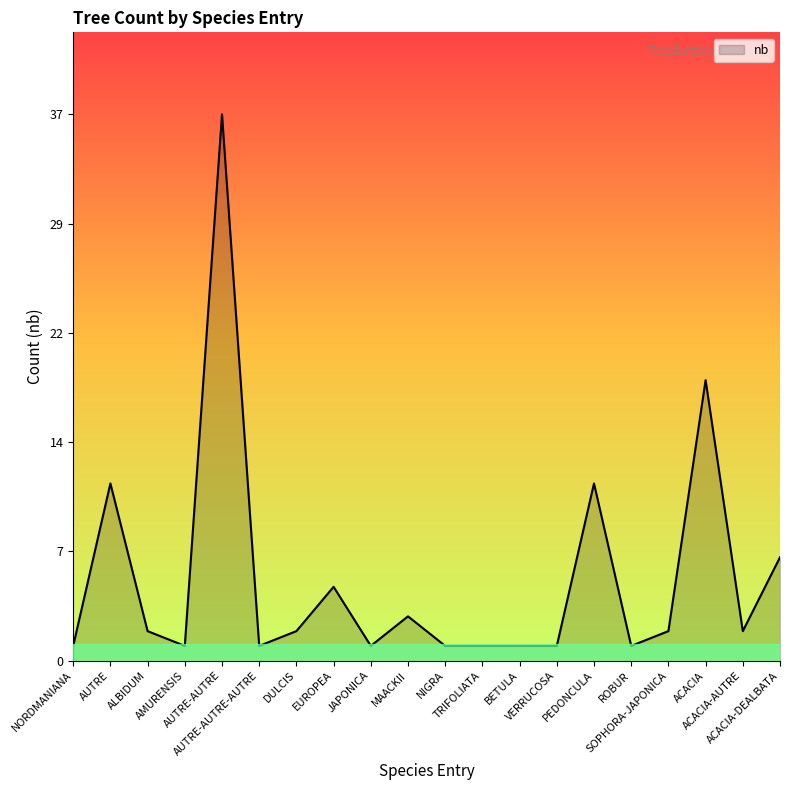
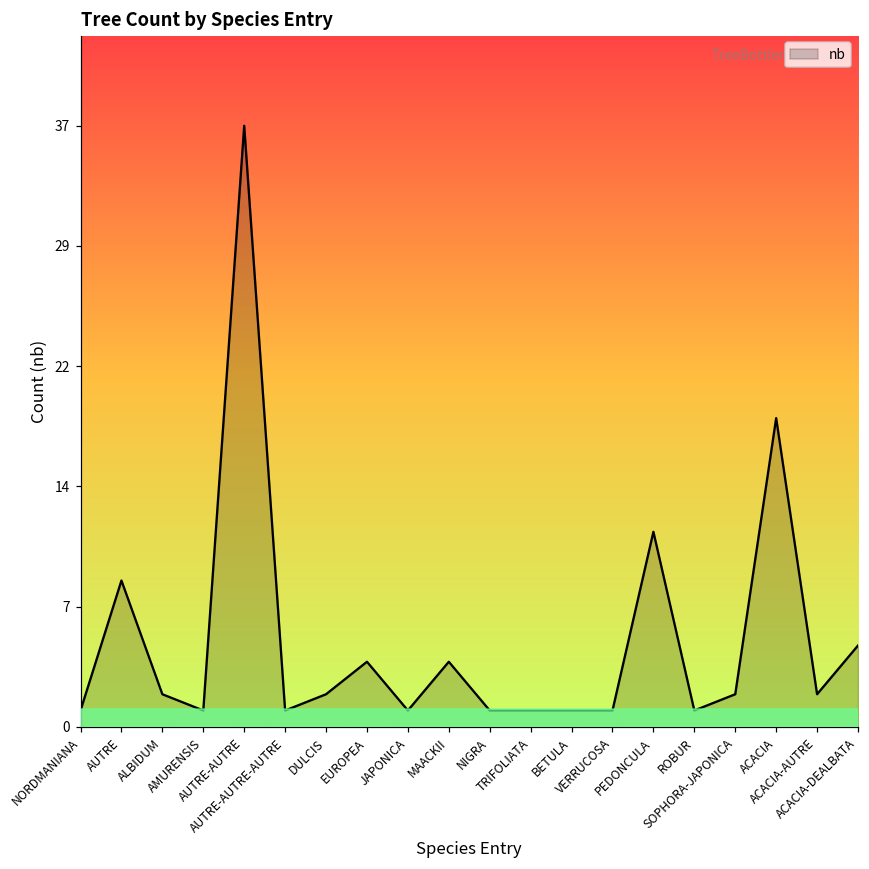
  {
-   "AUTRE": 12,
+   "AUTRE": 9,
    "ALBIDUM": 2,
    "AUTRE-AUTRE": 37,
    "DULCIS": 2,
-   "EUROPEA": 5,
-   "MAACKII": 3,
+   "EUROPEA": 4,
+   "MAACKII": 4,
    "PEDONCULA": 12,
    "SOPHORA-JAPONICA": 2,
    "ACACIA": 19,
    "ACACIA-AUTRE": 2,
-   "ACACIA-DEALBATA": 7
+   "ACACIA-DEALBATA": 5
  }
